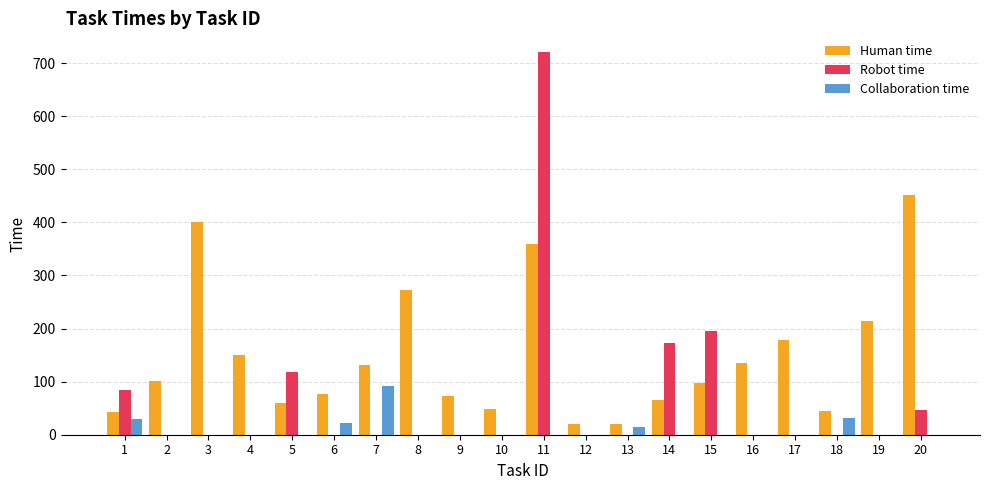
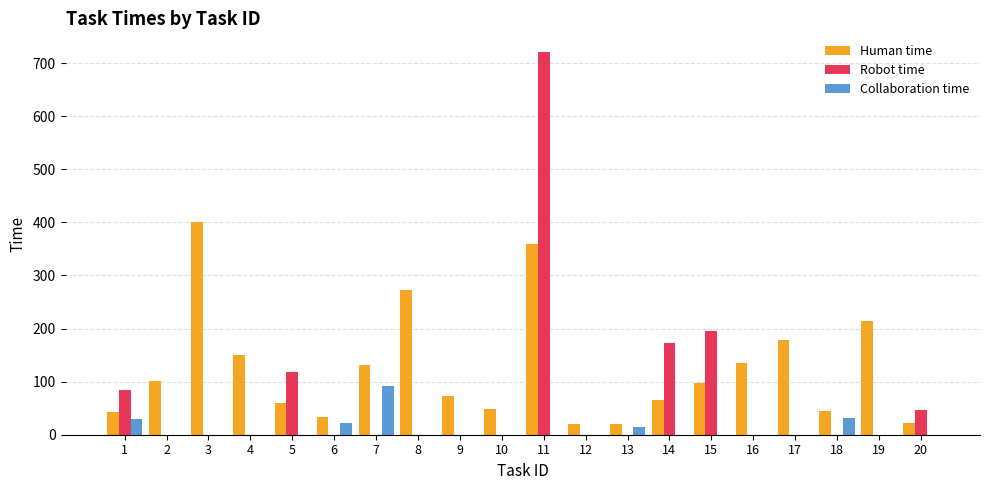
  {
    "Human time": {
      "1": 40,
      "2": 100,
      "3": 400,
      "4": 150,
      "5": 60,
-     "6": 80,
+     "6": 30,
      "7": 130,
      "8": 270,
      "9": 70,
      "10": 50,
      "11": 360,
      "12": 20,
      "13": 20,
      "14": 70,
      "15": 100,
      "16": 140,
      "17": 180,
      "18": 50,
      "19": 220,
-     "20": 450
+     "20": 20
    },
    "Robot time": {
      "1": 80,
      "2": 0,
      "3": 0,
      "4": 0,
      "5": 120,
      "6": 0,
      "7": 0,
      "8": 0,
      "9": 0,
      "10": 0,
      "11": 720,
      "12": 0,
      "13": 0,
      "14": 170,
      "15": 200,
      "16": 0,
      "17": 0,
      "18": 0,
      "19": 0,
      "20": 50
    },
    "Collaboration time": {
      "1": 30,
      "2": 0,
      "3": 0,
      "4": 0,
      "5": 0,
      "6": 20,
      "7": 90,
      "8": 0,
      "9": 0,
      "10": 0,
      "11": 0,
      "12": 0,
      "13": 10,
      "14": 0,
      "15": 0,
      "16": 0,
      "17": 0,
      "18": 30,
      "19": 0,
      "20": 0
    }
  }
